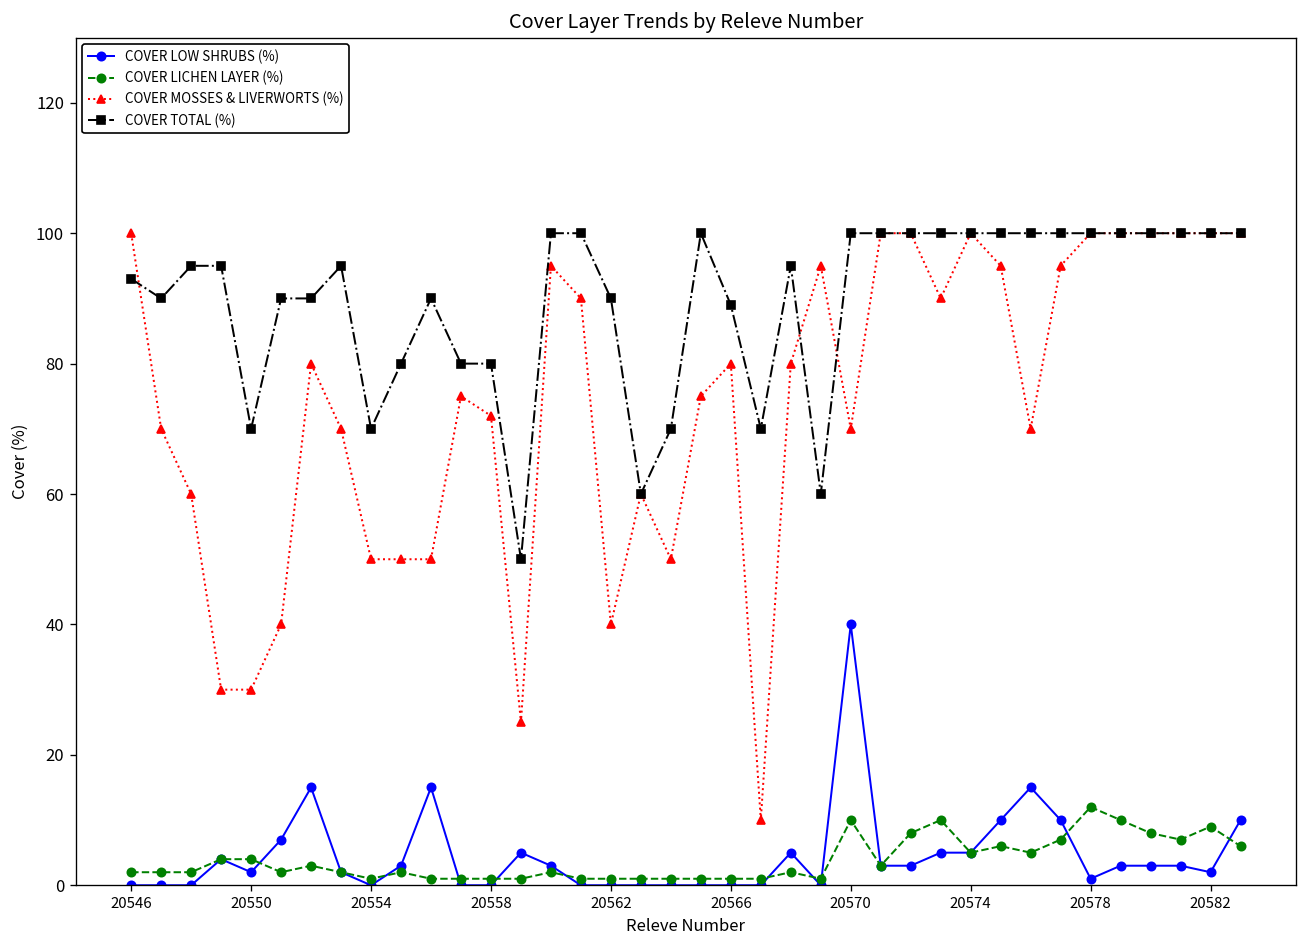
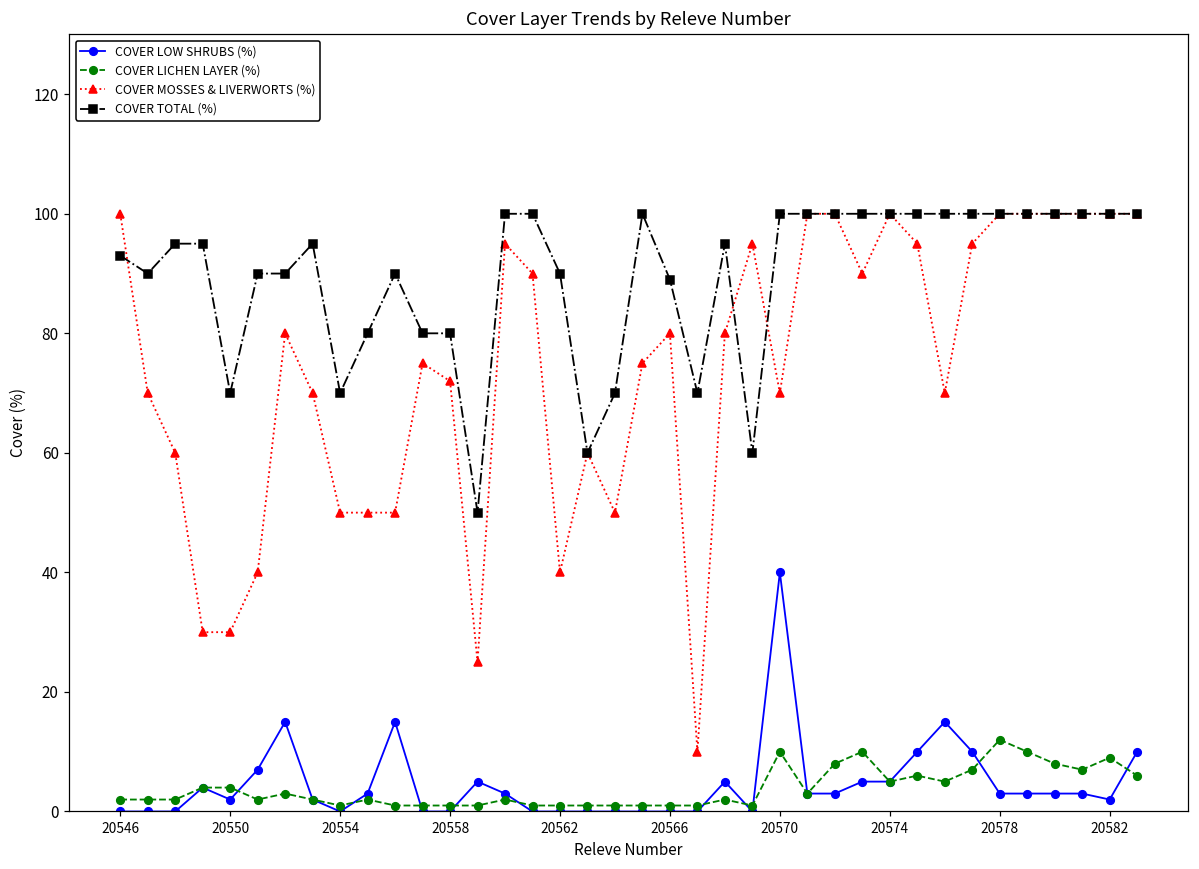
  {
    "COVER LOW SHRUBS (%)": {
      "20546": 0,
      "20550": 2,
      "20554": 0,
      "20558": 0,
      "20562": 0,
      "20566": 0,
      "20570": 40,
-     "20578": 1,
+     "20578": 3,
      "20582": 2
    },
    "COVER LICHEN LAYER (%)": {
      "20546": 2,
      "20550": 4,
      "20554": 1,
      "20558": 1,
      "20562": 1,
      "20566": 1,
      "20570": 10,
      "20578": 12,
      "20582": 9
    },
    "COVER MOSSES & LIVERWORTS (%)": {
      "20546": 100,
      "20550": 30,
      "20554": 50,
      "20558": 72,
      "20562": 40,
      "20566": 80,
      "20570": 70
    },
    "COVER TOTAL (%)": {
      "20546": 93,
      "20550": 70,
      "20554": 70,
      "20558": 80,
      "20562": 90,
      "20566": 89,
      "20570": 100
    }
  }
